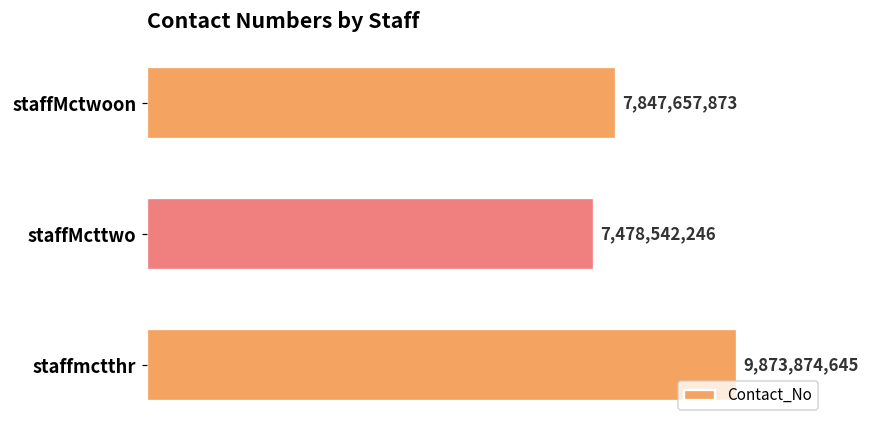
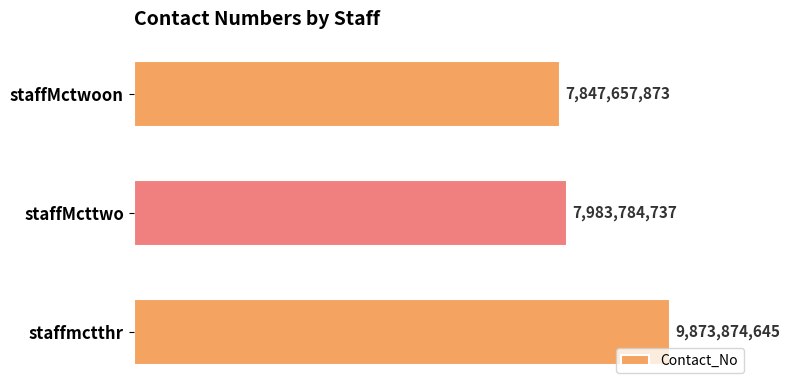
  {
    "staffMctwoon": "7,847,657,873",
-   "staffMcttwo": "7,478,542,246",
+   "staffMcttwo": "7,983,784,737",
    "staffmctthr": "9,873,874,645"
  }
